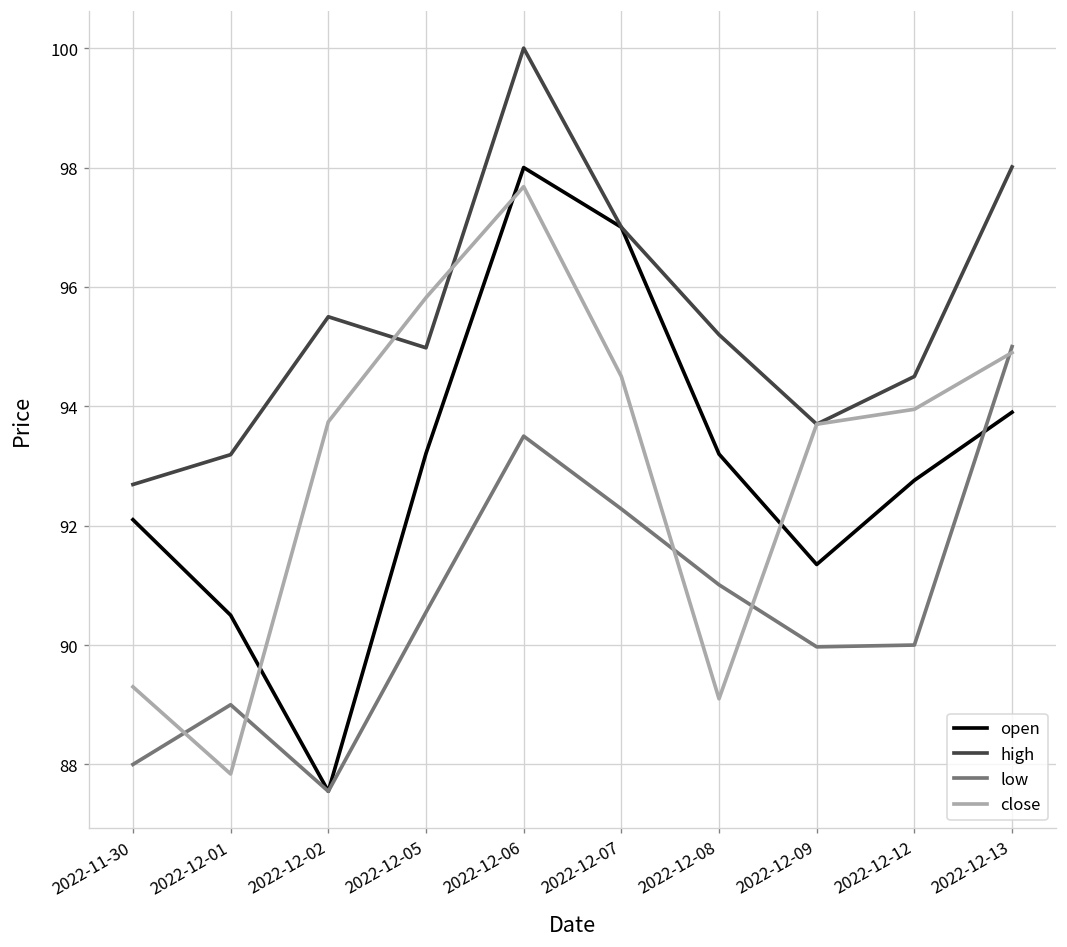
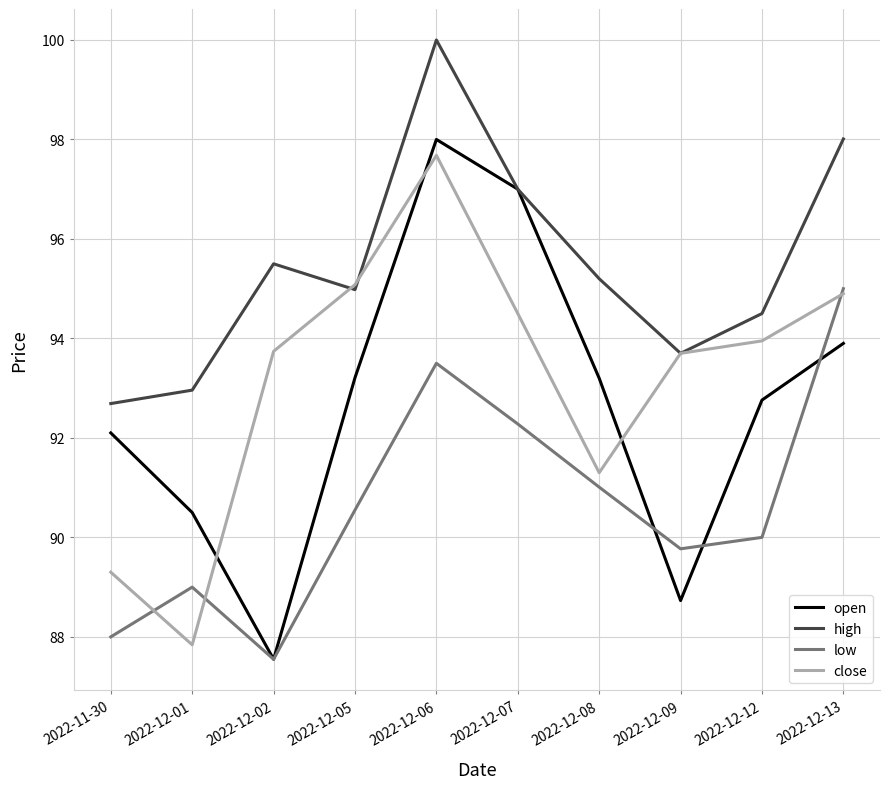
  {
    "open": {
      "2022-11-30": 92.1,
      "2022-12-01": 90.5,
      "2022-12-05": 93.2,
      "2022-12-06": 98.0,
      "2022-12-08": 93.2,
-     "2022-12-09": 91.4,
+     "2022-12-09": 88.7,
      "2022-12-12": 92.8,
      "2022-12-13": 93.9
    },
    "high": {
      "2022-11-30": 92.7,
-     "2022-12-01": 93.2,
+     "2022-12-01": 93.0,
      "2022-12-02": 95.5,
      "2022-12-05": 95.0,
      "2022-12-06": 100.0,
      "2022-12-08": 95.2,
      "2022-12-12": 94.5,
      "2022-12-13": 98.0
    },
    "low": {
      "2022-11-30": 88.0,
      "2022-12-01": 89.0,
      "2022-12-05": 90.6,
      "2022-12-06": 93.5,
      "2022-12-07": 92.3,
      "2022-12-08": 91.0,
-     "2022-12-09": 90.0,
+     "2022-12-09": 89.8,
      "2022-12-12": 90.0,
      "2022-12-13": 95.0
    },
    "close": {
      "2022-11-30": 89.3,
      "2022-12-01": 87.8,
      "2022-12-02": 93.7,
-     "2022-12-05": 95.8,
+     "2022-12-05": 95.1,
      "2022-12-06": 97.7,
      "2022-12-07": 94.5,
-     "2022-12-08": 89.1,
+     "2022-12-08": 91.3,
      "2022-12-12": 94.0,
      "2022-12-13": 94.9
    }
  }
